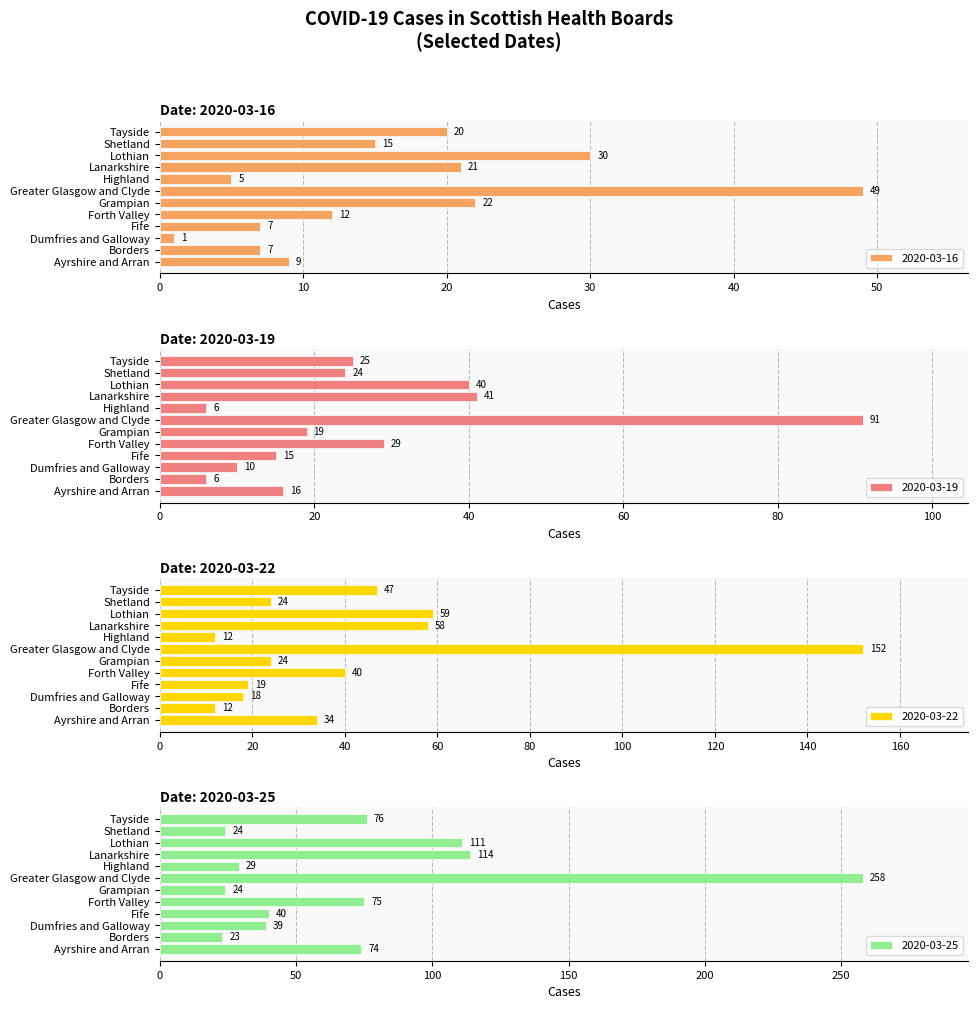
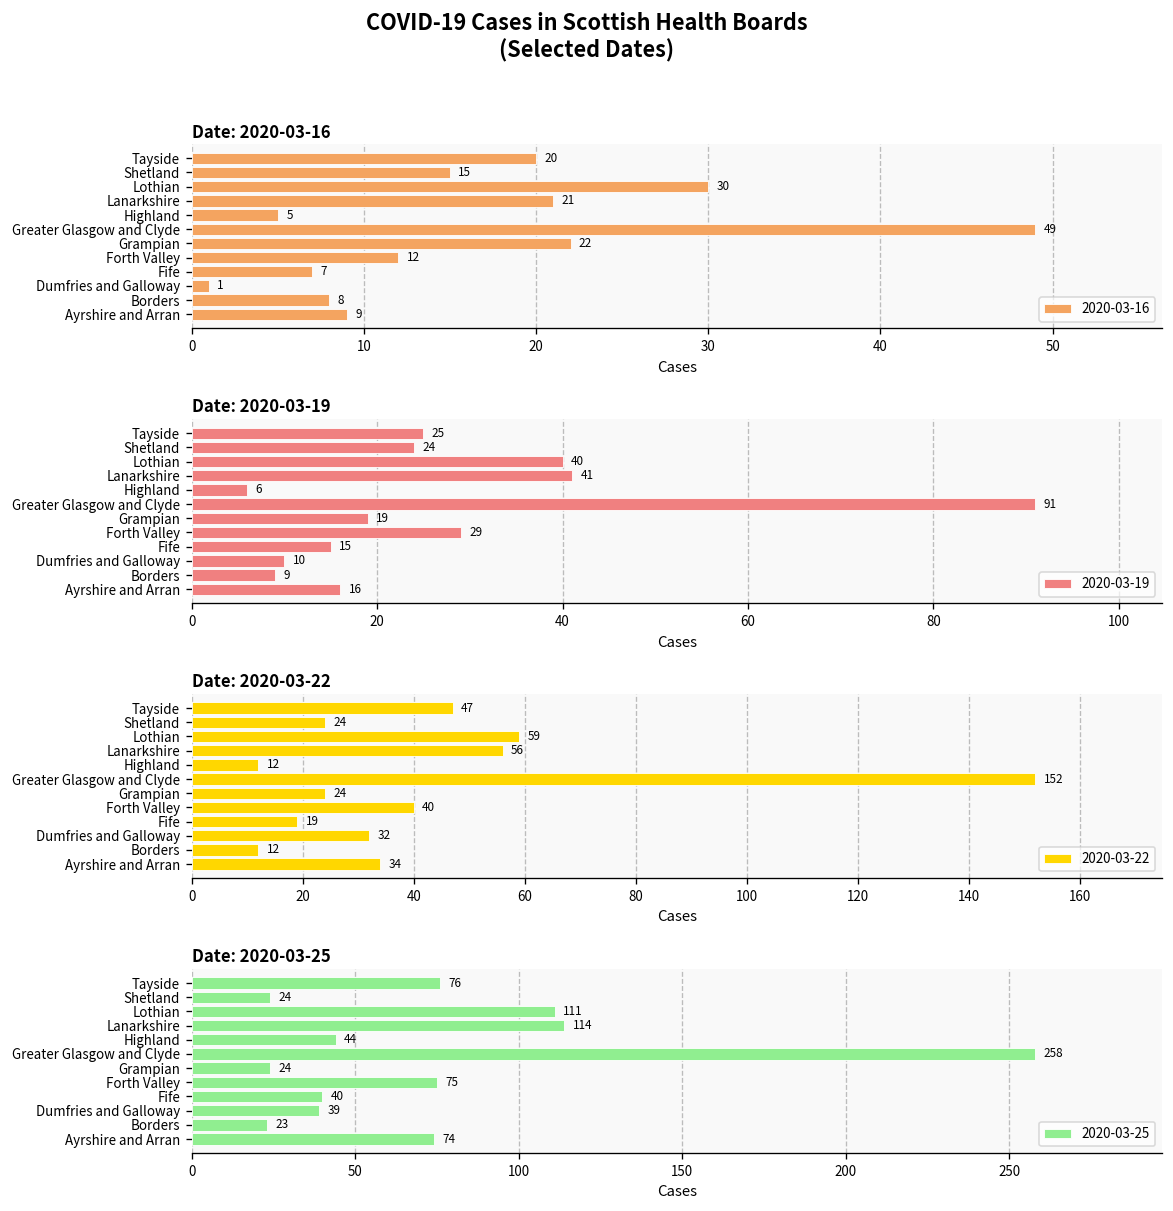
  {
    "Date: 2020-03-16": {
      "Tayside": 20,
      "Shetland": 15,
      "Lothian": 30,
      "Lanarkshire": 21,
      "Highland": 5,
      "Greater Glasgow and Clyde": 49,
      "Grampian": 22,
      "Forth Valley": 12,
      "Fife": 7,
      "Dumfries and Galloway": 1,
-     "Borders": 7,
+     "Borders": 8,
      "Ayrshire and Arran": 9
    },
    "Date: 2020-03-19": {
      "Tayside": 25,
      "Shetland": 24,
      "Lothian": 40,
      "Lanarkshire": 41,
      "Highland": 6,
      "Greater Glasgow and Clyde": 91,
      "Grampian": 19,
      "Forth Valley": 29,
      "Fife": 15,
      "Dumfries and Galloway": 10,
-     "Borders": 6,
+     "Borders": 9,
      "Ayrshire and Arran": 16
    },
    "Date: 2020-03-22": {
      "Tayside": 47,
      "Shetland": 24,
      "Lothian": 59,
-     "Lanarkshire": 58,
+     "Lanarkshire": 56,
      "Highland": 12,
      "Greater Glasgow and Clyde": 152,
      "Grampian": 24,
      "Forth Valley": 40,
      "Fife": 19,
-     "Dumfries and Galloway": 18,
+     "Dumfries and Galloway": 32,
      "Borders": 12,
      "Ayrshire and Arran": 34
    },
    "Date: 2020-03-25": {
      "Tayside": 76,
      "Shetland": 24,
      "Lothian": 111,
      "Lanarkshire": 114,
-     "Highland": 29,
+     "Highland": 44,
      "Greater Glasgow and Clyde": 258,
      "Grampian": 24,
      "Forth Valley": 75,
      "Fife": 40,
      "Dumfries and Galloway": 39,
      "Borders": 23,
      "Ayrshire and Arran": 74
    }
  }
